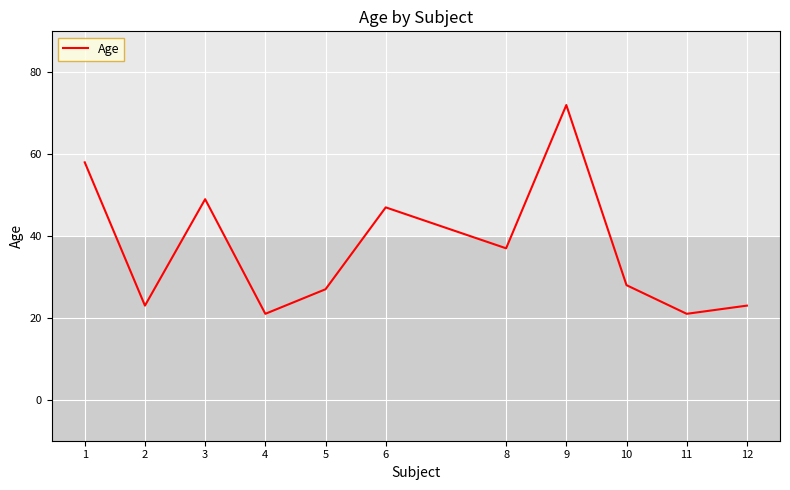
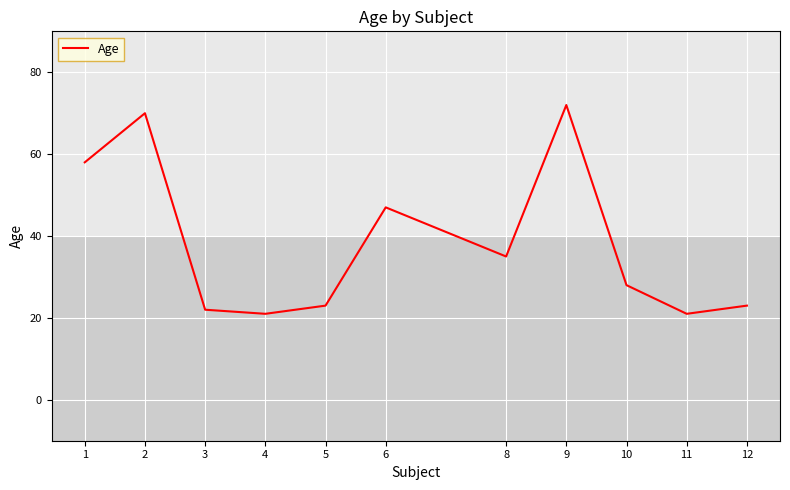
  {
    "1": 58,
-   "2": 23,
-   "3": 49,
+   "2": 70,
+   "3": 22,
    "4": 21,
-   "5": 27,
+   "5": 23,
    "6": 47,
-   "8": 37,
+   "8": 35,
    "9": 72,
    "10": 28,
    "11": 21,
    "12": 23
  }
